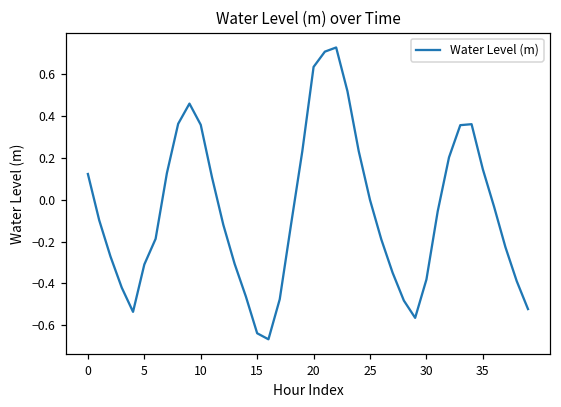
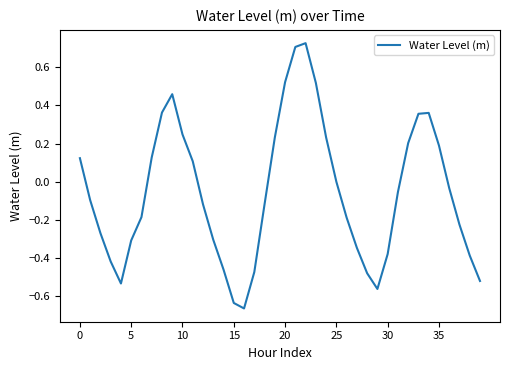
  {
    "0": 0.12,
    "5": -0.31,
-   "10": 0.36,
+   "10": 0.25,
    "15": -0.64,
-   "20": 0.63,
+   "20": 0.52,
    "25": 0.00,
    "30": -0.38,
-   "35": 0.15
+   "35": 0.19
  }
